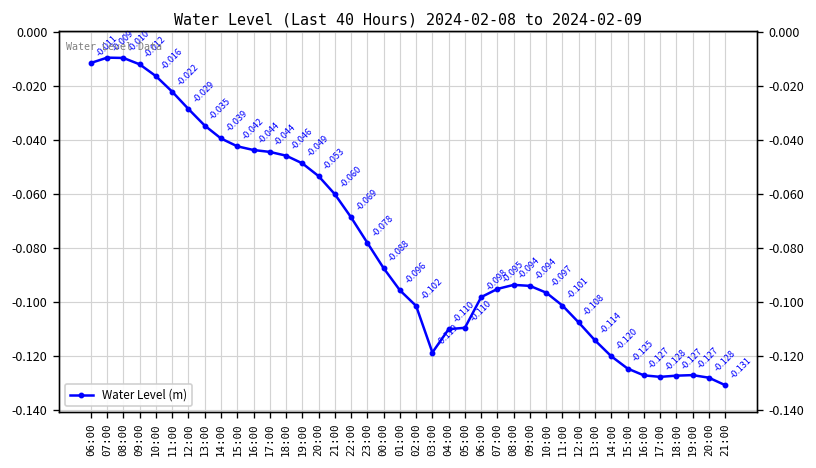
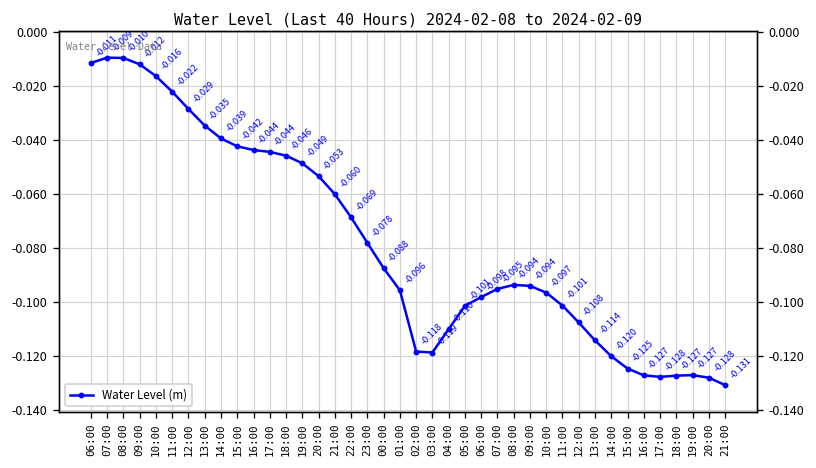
  {
    "22:00": -0.069,
    "23:00": -0.078,
    "00:00": -0.088,
    "01:00": -0.096,
-   "02:00": -0.102,
-   "05:00": -0.110
+   "02:00": -0.118,
+   "05:00": -0.101
  }
